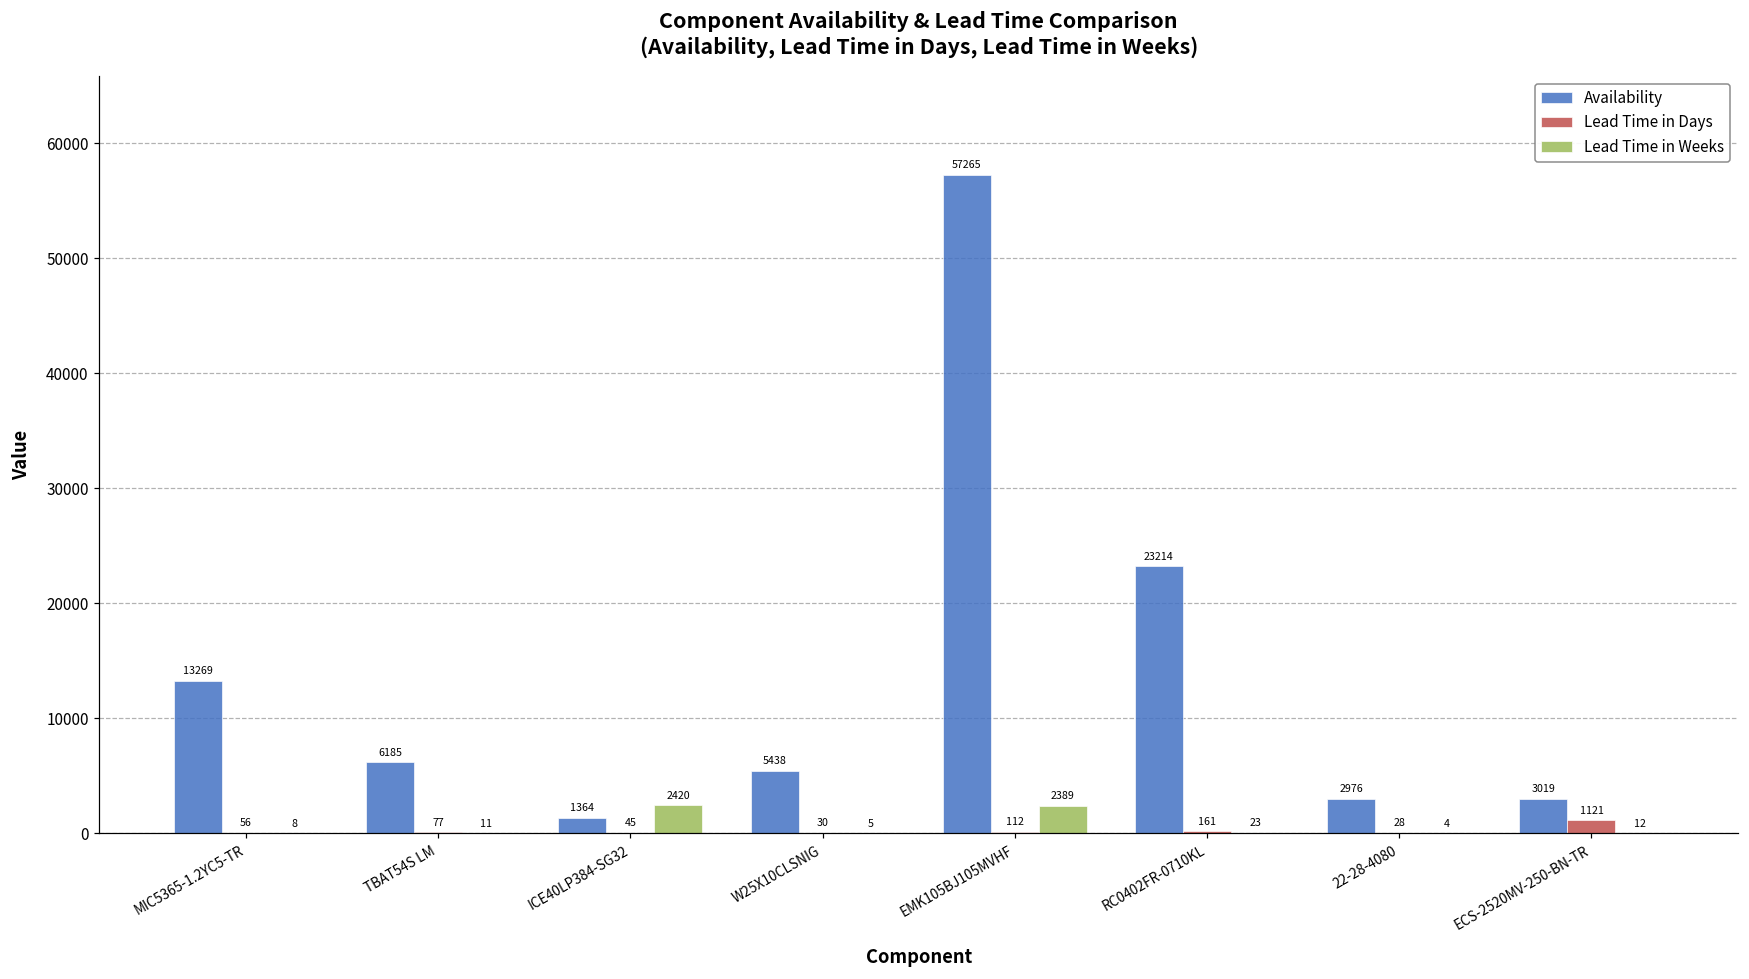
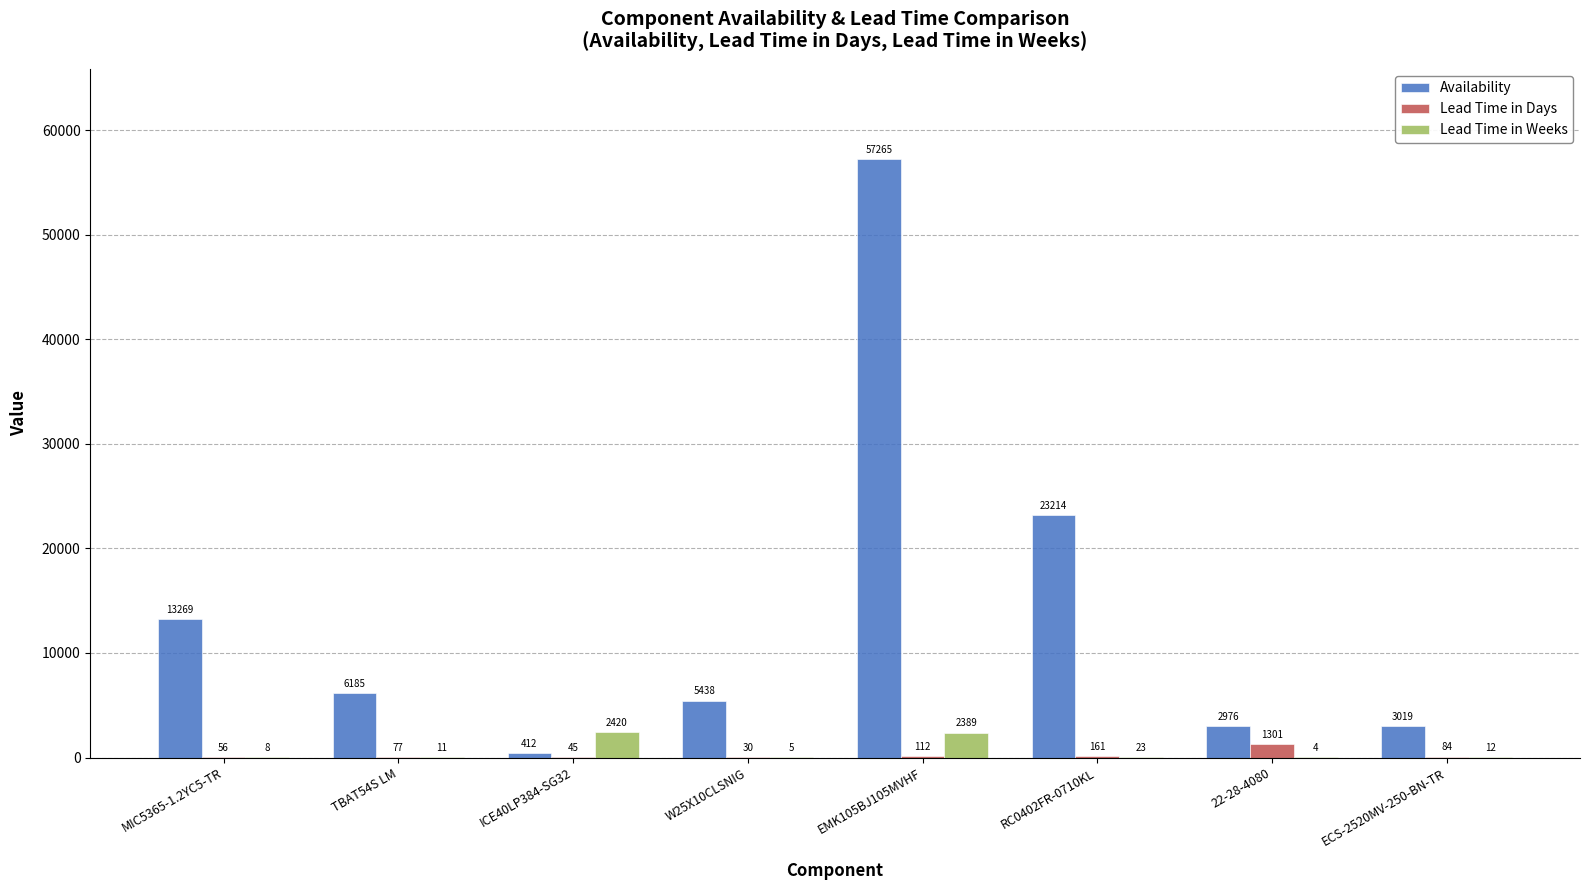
  {
    "Availability": {
      "MIC5365-1.2YC5-TR": 13269,
      "TBAT54S LM": 6185,
-     "ICE40LP384-SG32": 1364,
+     "ICE40LP384-SG32": 412,
      "W25X10CLSNIG": 5438,
      "EMK105BJ105MVHF": 57265,
      "RC0402FR-0710KL": 23214,
      "22-28-4080": 2976,
      "ECS-2520MV-250-BN-TR": 3019
    },
    "Lead Time in Days": {
      "MIC5365-1.2YC5-TR": 56,
      "TBAT54S LM": 77,
      "ICE40LP384-SG32": 45,
      "W25X10CLSNIG": 30,
      "EMK105BJ105MVHF": 112,
      "RC0402FR-0710KL": 161,
-     "22-28-4080": 28,
-     "ECS-2520MV-250-BN-TR": 1121
+     "22-28-4080": 1301,
+     "ECS-2520MV-250-BN-TR": 84
    },
    "Lead Time in Weeks": {
      "MIC5365-1.2YC5-TR": 8,
      "TBAT54S LM": 11,
      "ICE40LP384-SG32": 2420,
      "W25X10CLSNIG": 5,
      "EMK105BJ105MVHF": 2389,
      "RC0402FR-0710KL": 23,
      "22-28-4080": 4,
      "ECS-2520MV-250-BN-TR": 12
    }
  }
